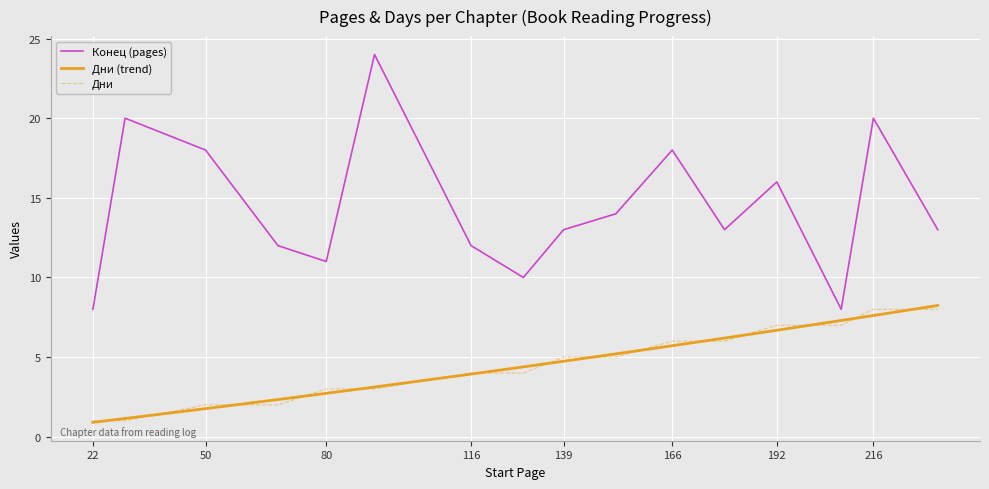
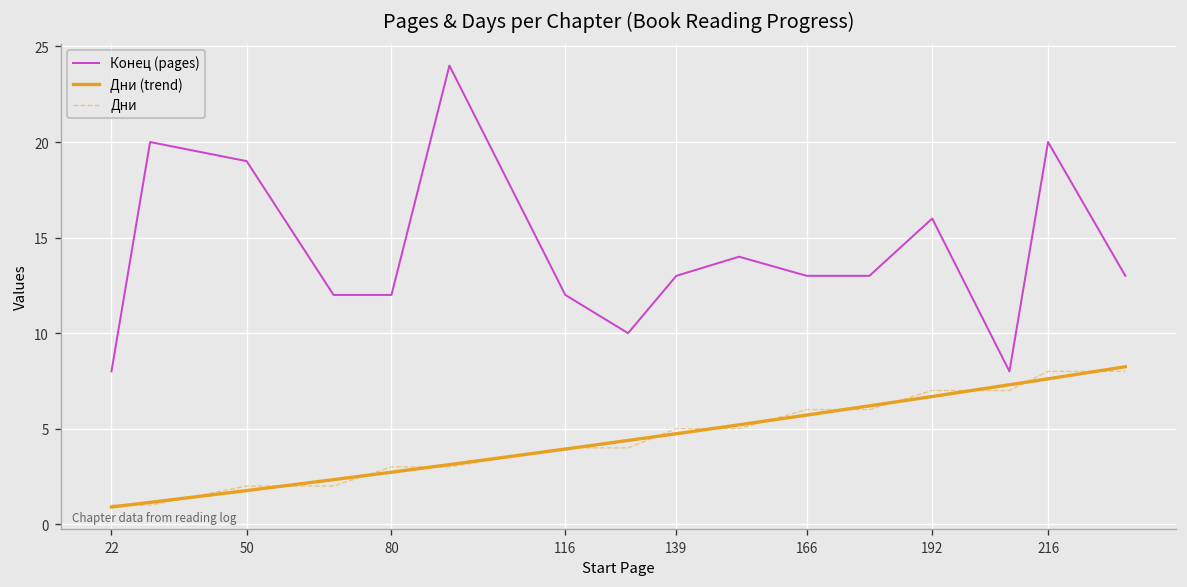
  {
    "Конец (pages)": {
      "22": 8,
-     "50": 18,
-     "80": 11,
+     "50": 19,
+     "80": 12,
      "116": 12,
      "139": 13,
-     "166": 18,
+     "166": 13,
      "192": 16,
      "216": 20
    }
  }
